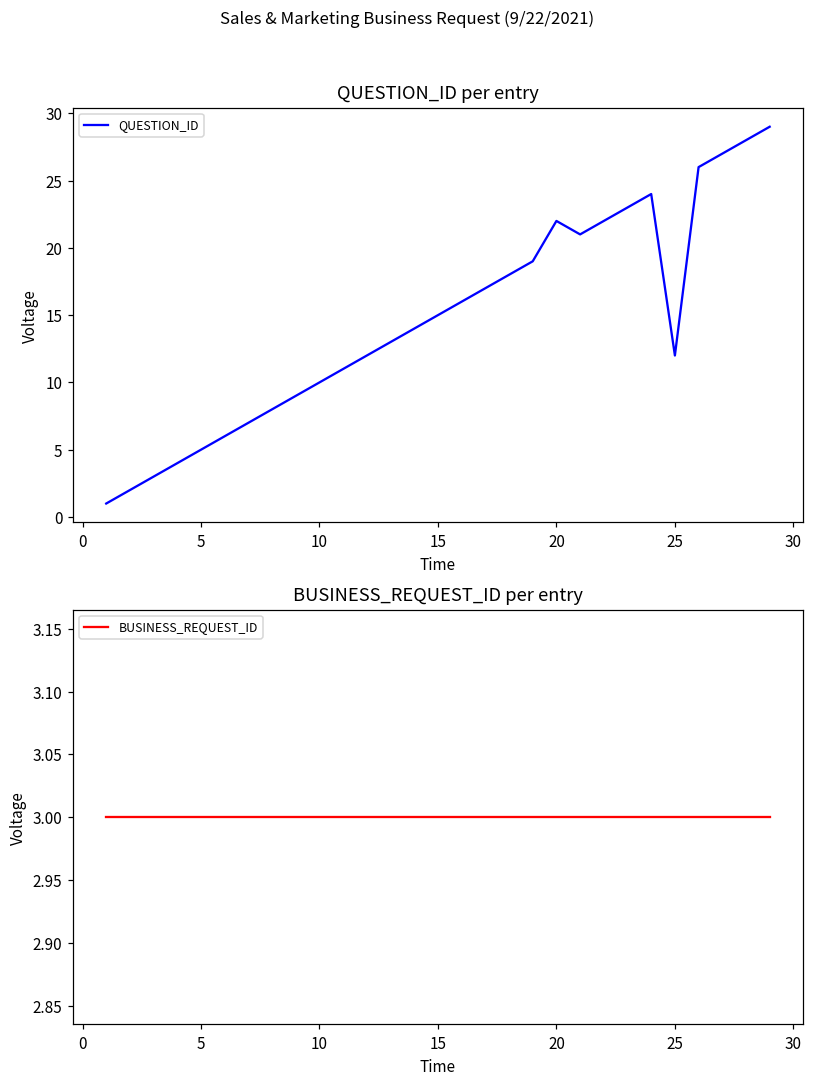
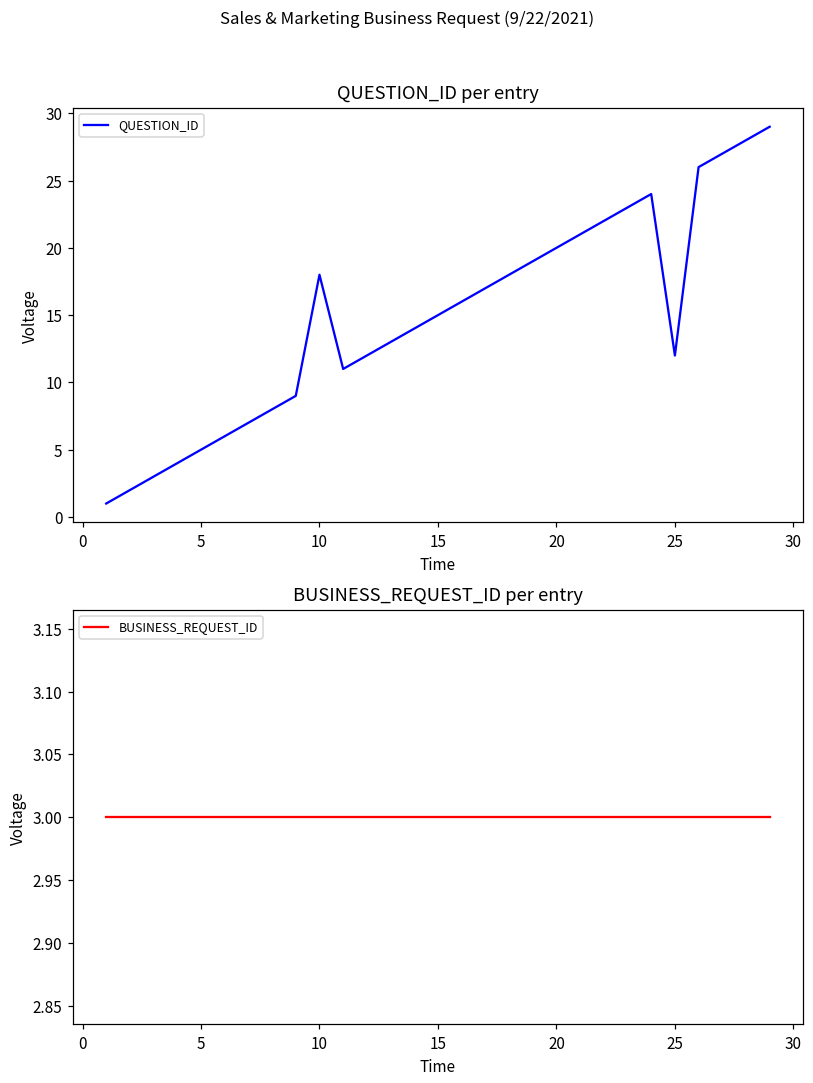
  {
    "QUESTION_ID per entry": {
      "5": 5,
-     "10": 10,
+     "10": 18,
      "15": 15,
-     "20": 22,
+     "20": 20,
      "25": 12
    },
    "BUSINESS_REQUEST_ID per entry": {
      "5": 3.000,
      "10": 3.000,
      "15": 3.000,
      "20": 3.000,
      "25": 3.000
    }
  }
